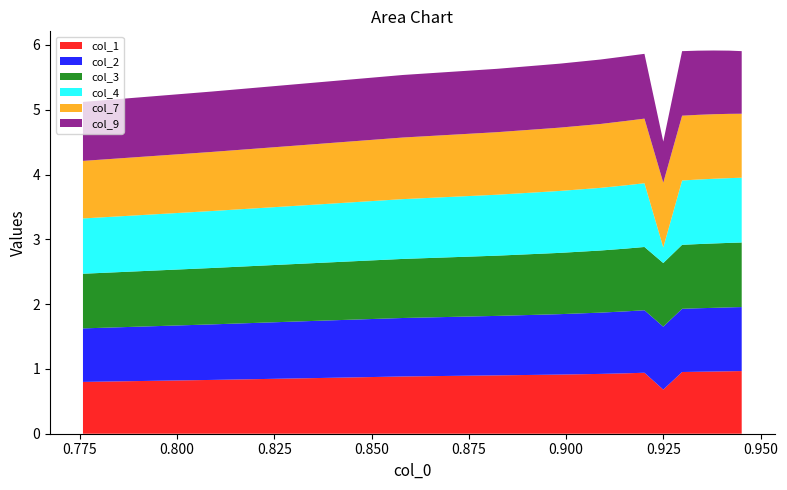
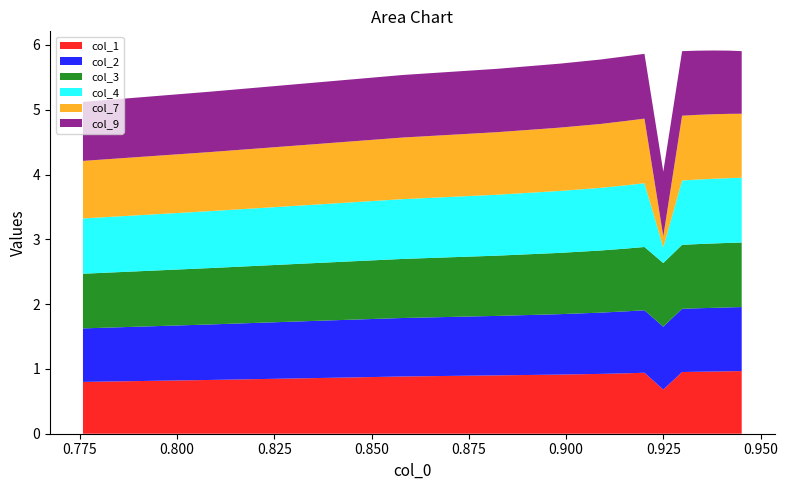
  {
    "col_1": {
      "0.925": 0.7
    },
    "col_2": {
      "0.925": 1.0
    },
    "col_3": {
      "0.925": 1.0
    },
    "col_4": {
      "0.925": 0.2
    },
    "col_7": {
-     "0.925": 1.0
+     "0.925": 0.2
    },
    "col_9": {
-     "0.925": 0.6
+     "0.925": 1.0
    }
  }
